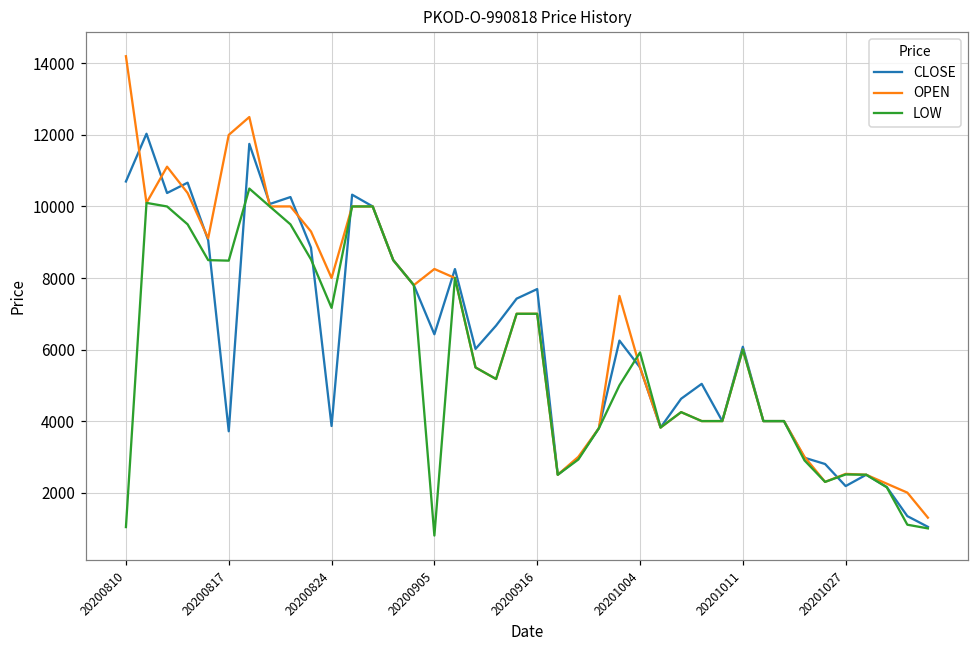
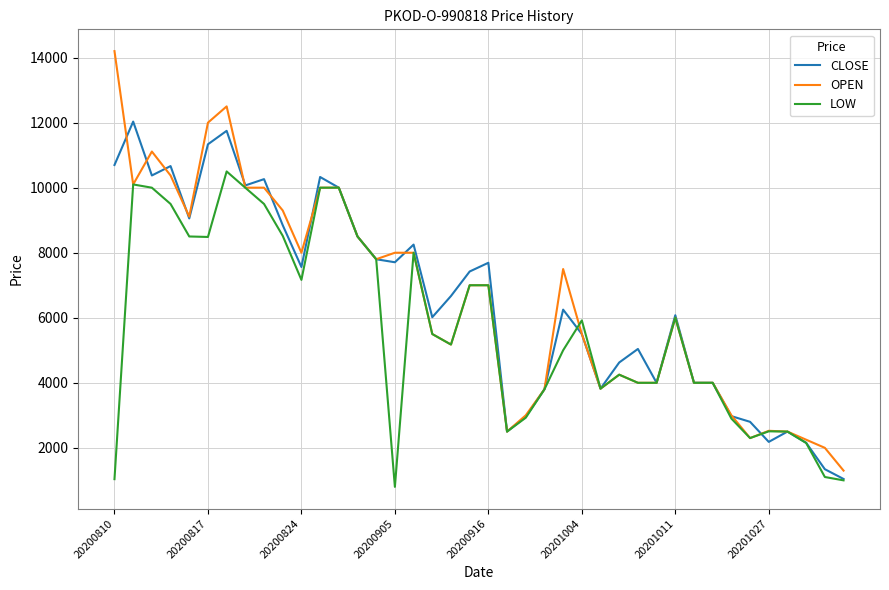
  {
    "CLOSE": {
      "20200810": 10700,
-     "20200817": 3700,
-     "20200824": 3900,
-     "20200905": 6400,
+     "20200817": 11300,
+     "20200824": 7600,
+     "20200905": 7700,
      "20200916": 7700,
      "20201011": 6100,
      "20201027": 2200
    },
    "OPEN": {
      "20200810": 14200,
      "20200817": 12000,
      "20200824": 8000,
-     "20200905": 8300
+     "20200905": 8000
    },
    "LOW": {
      "20200810": 1000,
      "20200817": 8500,
      "20200824": 7200,
      "20200905": 800,
      "20201004": 5900
    }
  }
